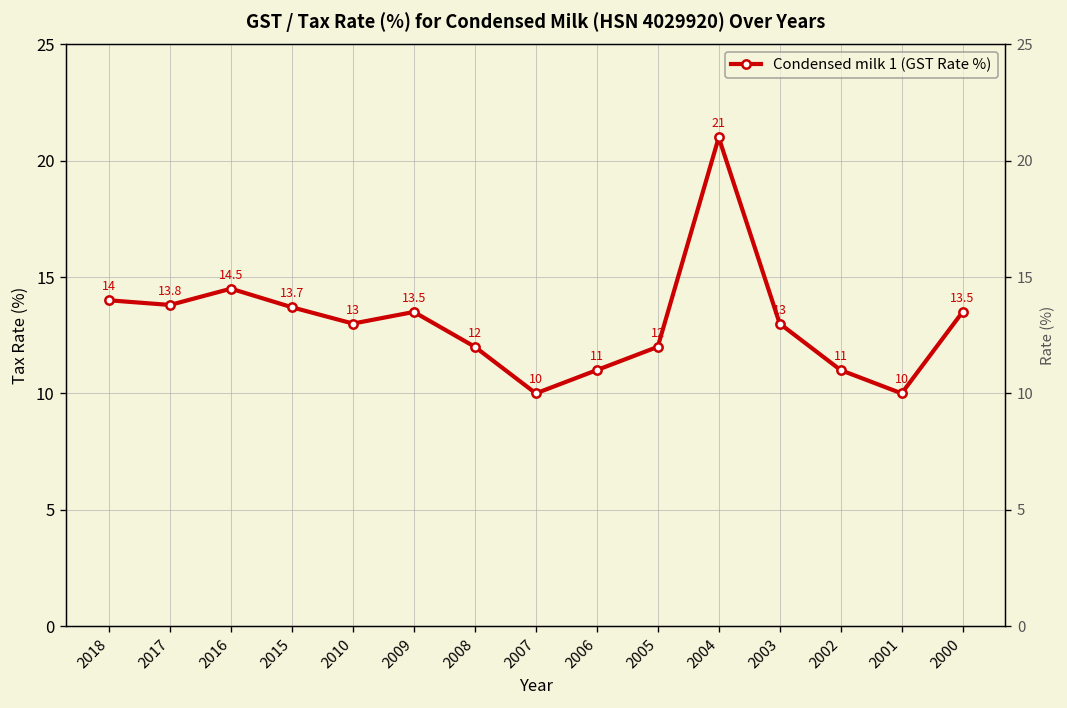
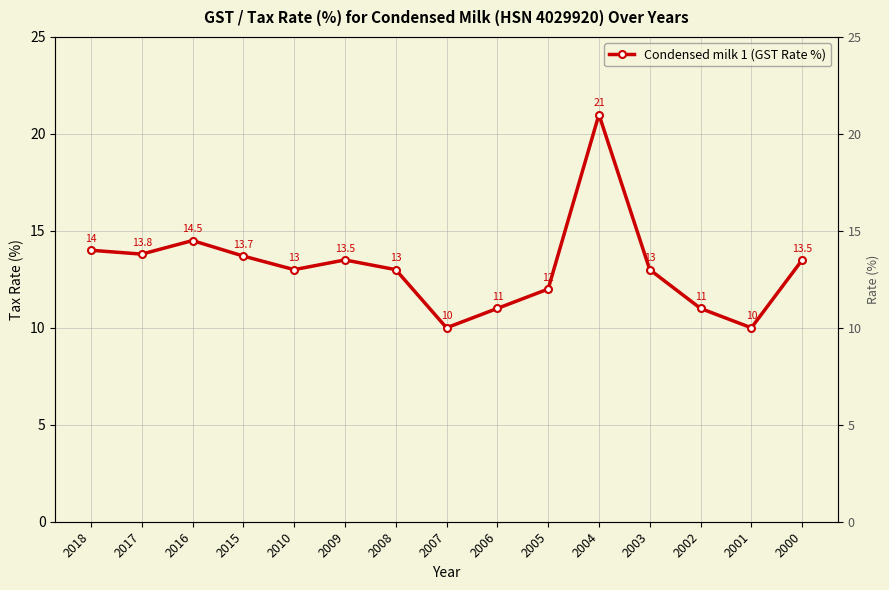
  {
    "2018": 14,
    "2017": 13.8,
    "2016": 14.5,
    "2015": 13.7,
    "2010": 13,
    "2009": 13.5,
-   "2008": 12,
+   "2008": 13,
    "2007": 10,
    "2006": 11,
    "2005": 12,
    "2004": 21,
    "2003": 13,
    "2002": 11,
    "2001": 10,
    "2000": 13.5
  }
